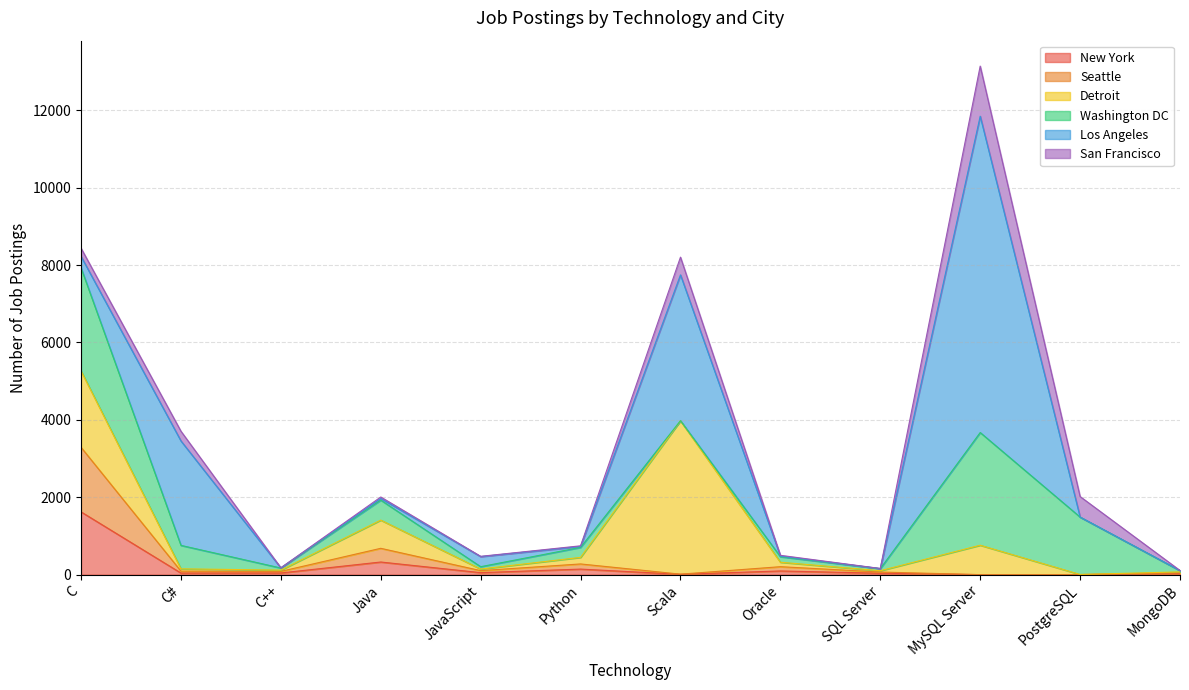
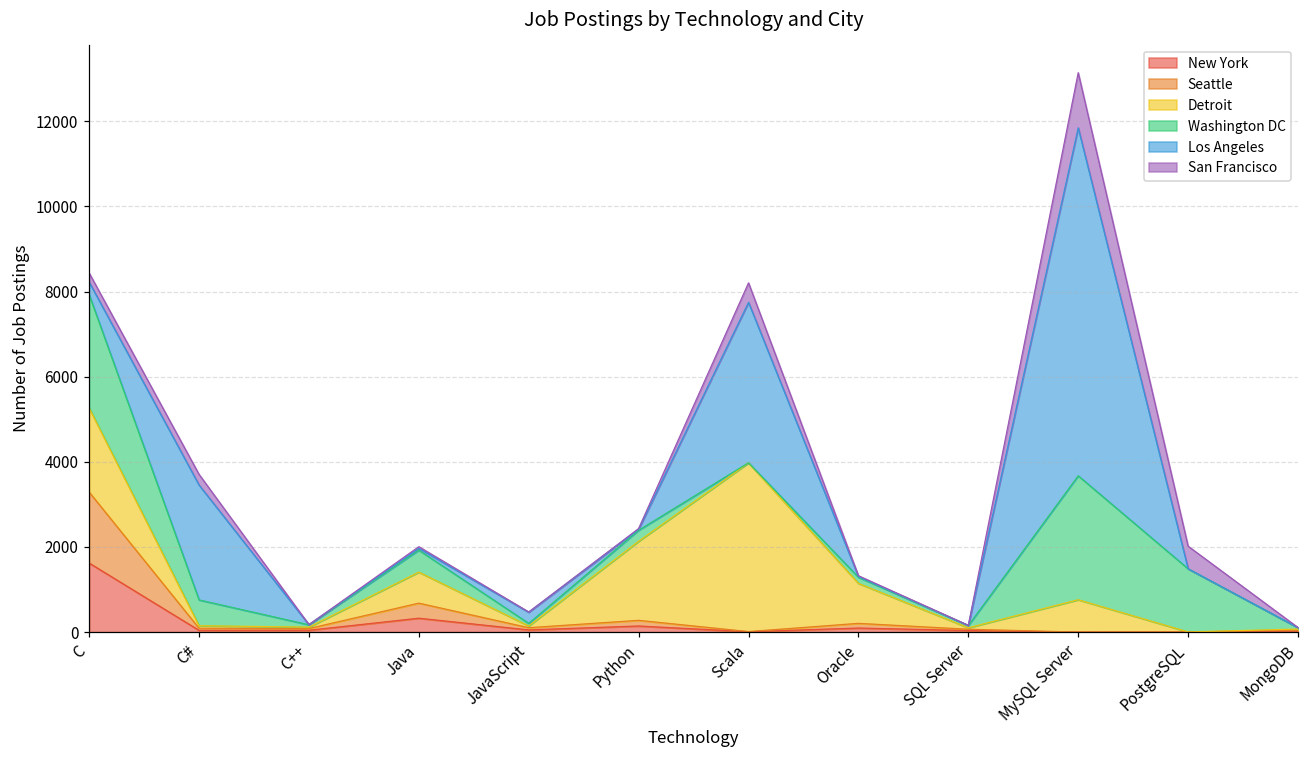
  {
    "Detroit": {
      "C": 2000,
      "Java": 700,
-     "Python": 200,
-     "Oracle": 100,
+     "Python": 1900,
+     "Oracle": 900,
      "MySQL Server": 800
    },
    "Washington DC": {
      "C": 2700,
      "C#": 600,
      "MySQL Server": 2900
    },
    "Los Angeles": {
      "C": 300,
      "C#": 2700,
      "Scala": 3800,
      "MySQL Server": 8200
    },
    "San Francisco": {
      "C": 200,
      "C#": 300,
      "Scala": 500,
      "MySQL Server": 1300,
      "PostgreSQL": 500
    }
  }
